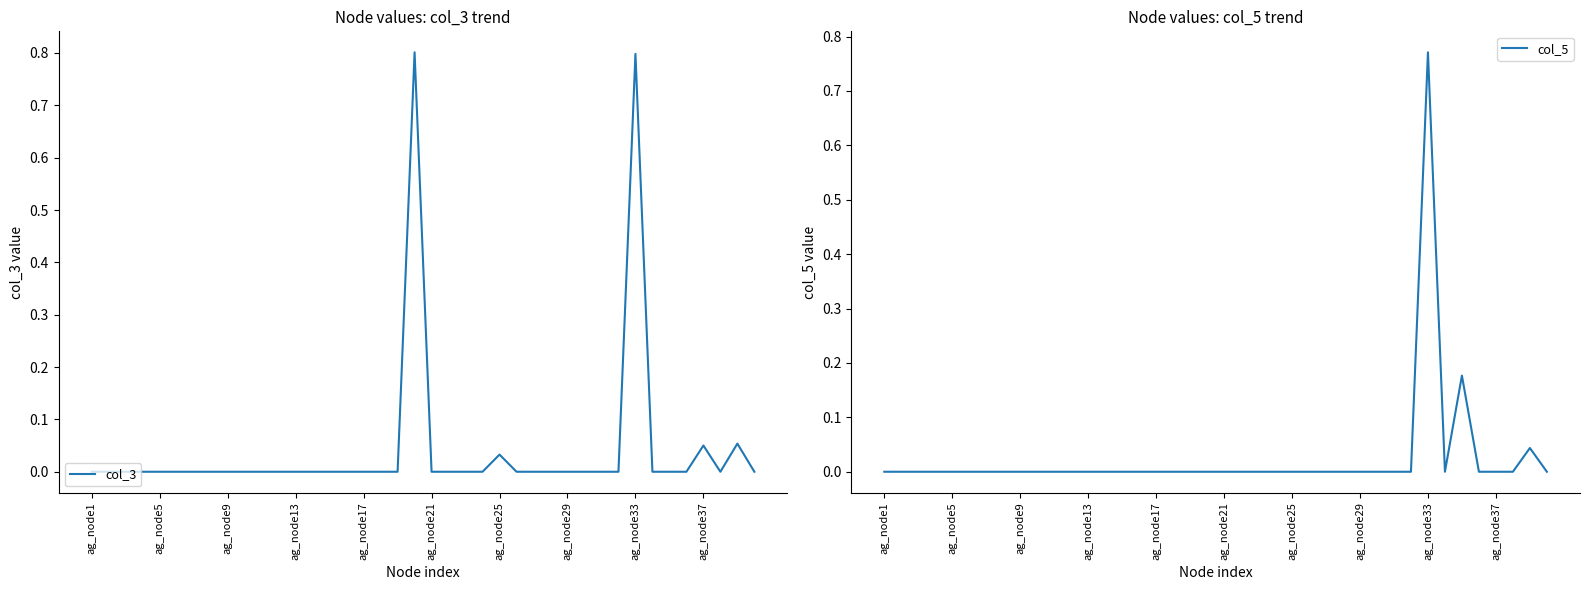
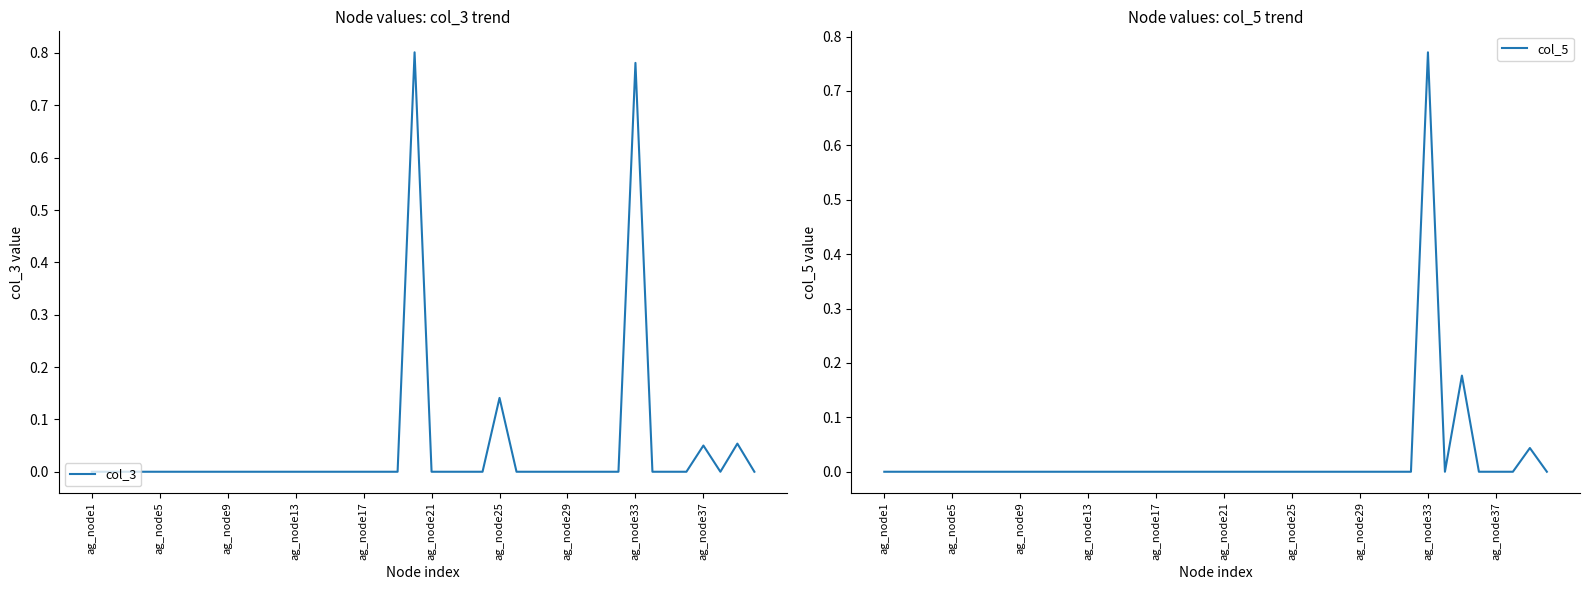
  {
    "Node values: col_3 trend": {
      "ag_node5": 0.00,
      "ag_node9": 0.00,
      "ag_node13": 0.00,
      "ag_node17": 0.00,
      "ag_node21": 0.00,
-     "ag_node25": 0.03,
+     "ag_node25": 0.14,
      "ag_node29": 0.00,
-     "ag_node33": 0.80,
+     "ag_node33": 0.78,
      "ag_node37": 0.05
    },
    "Node values: col_5 trend": {
      "ag_node1": 0.00,
      "ag_node5": 0.00,
      "ag_node9": 0.00,
      "ag_node13": 0.00,
      "ag_node17": 0.00,
      "ag_node21": 0.00,
      "ag_node25": 0.00,
      "ag_node29": 0.00,
      "ag_node33": 0.77,
      "ag_node37": 0.00
    }
  }
